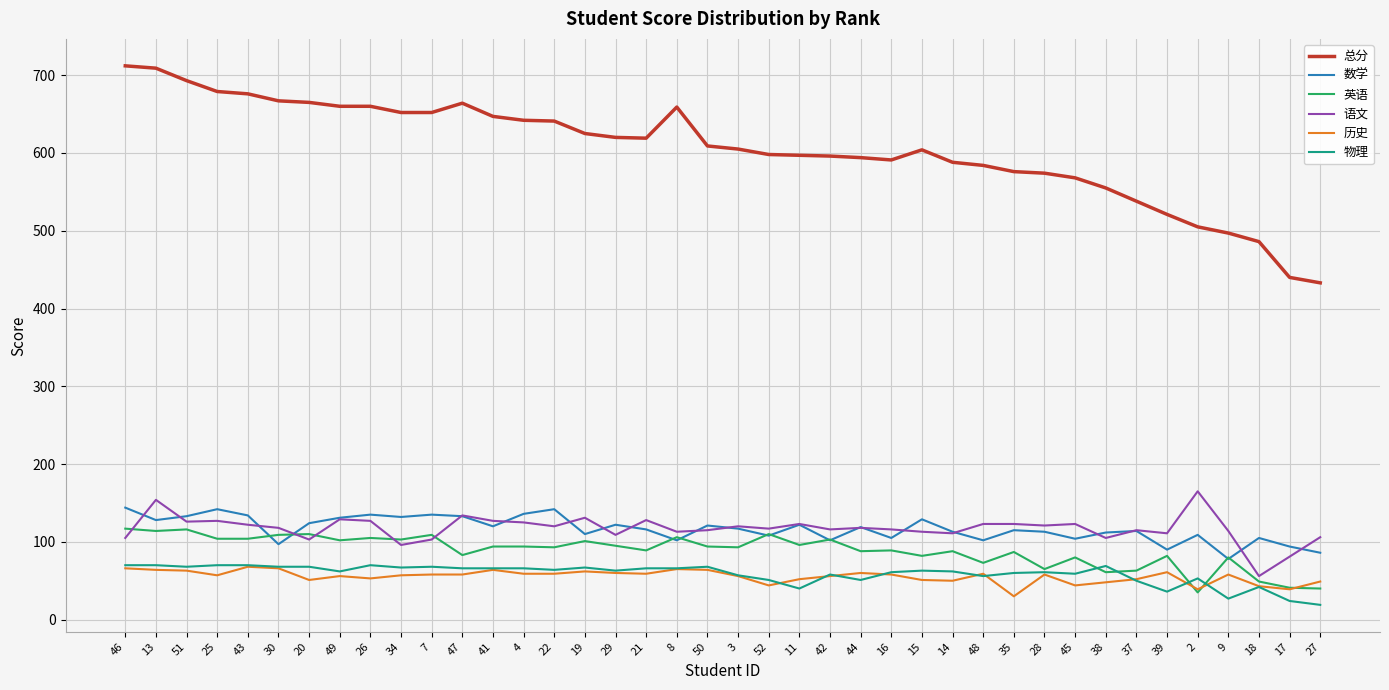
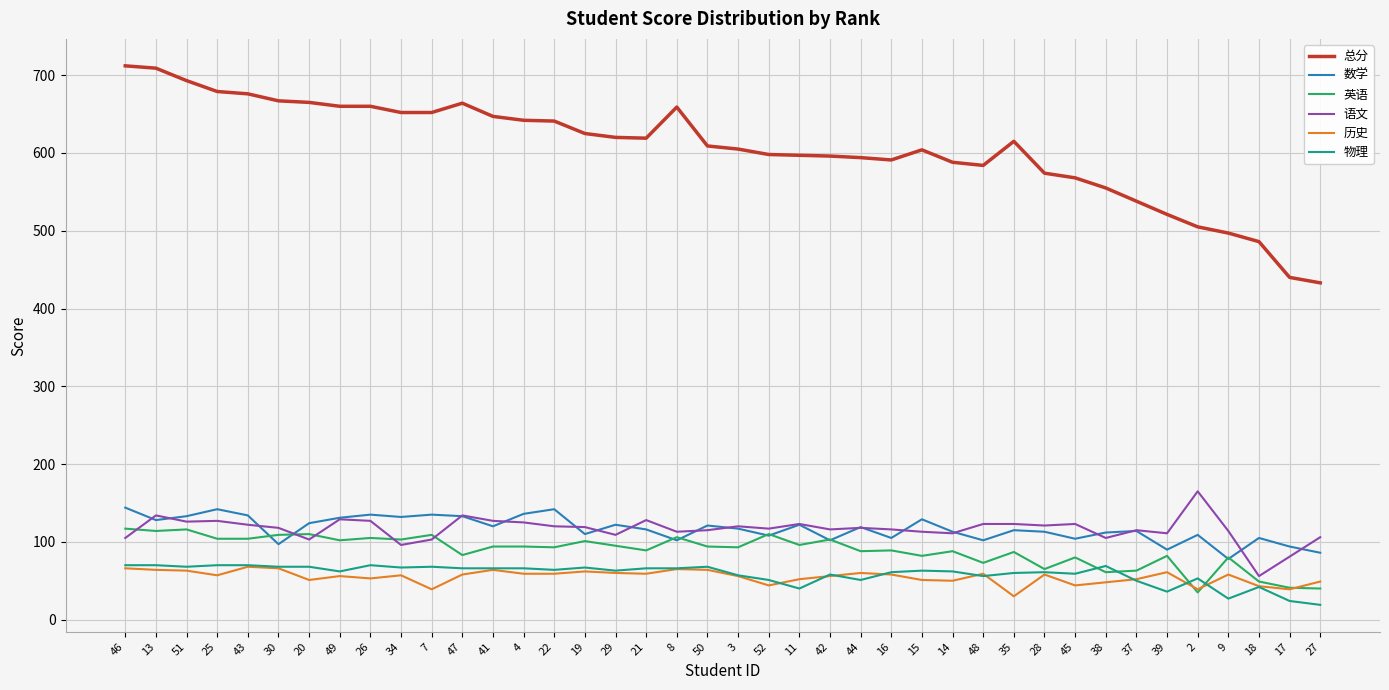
  {
    "总分": {
      "46": 710,
      "13": 710,
      "51": 690,
      "25": 680,
      "43": 680,
      "30": 670,
      "20": 670,
      "49": 660,
      "26": 660,
      "34": 650,
      "7": 650,
      "47": 660,
      "41": 650,
      "4": 640,
      "22": 640,
      "19": 630,
      "29": 620,
      "21": 620,
      "8": 660,
      "50": 610,
      "3": 610,
      "52": 600,
      "11": 600,
      "42": 600,
      "44": 590,
      "16": 590,
      "15": 600,
      "14": 590,
      "48": 580,
-     "35": 580,
+     "35": 620,
      "28": 570,
      "45": 570,
      "38": 560,
      "37": 540,
      "39": 520,
      "2": 510,
      "9": 500,
      "18": 490,
      "17": 440,
      "27": 430
    },
    "数学": {
      "46": 140,
      "13": 130,
      "51": 130,
      "25": 140,
      "43": 130,
      "30": 100,
      "20": 120,
      "26": 140,
      "34": 130,
      "7": 140,
      "41": 120,
      "4": 140,
      "22": 140,
      "19": 110,
      "29": 120,
      "21": 120,
      "8": 100,
      "50": 120,
      "16": 110,
      "15": 130,
      "48": 100,
      "35": 120,
      "28": 110,
      "45": 100,
      "38": 110,
      "39": 90,
      "2": 110,
      "18": 110,
      "17": 90,
      "27": 90
    },
    "语文": {
      "46": 110,
-     "13": 150,
+     "13": 130,
      "51": 130,
      "25": 130,
      "43": 120,
      "30": 120,
      "20": 100,
      "26": 130,
      "34": 100,
      "7": 100,
      "41": 130,
      "4": 130,
      "22": 120,
-     "19": 130,
+     "19": 120,
      "29": 110,
      "21": 130,
      "8": 110,
      "50": 120,
      "52": 120,
      "42": 120,
      "16": 120,
      "15": 110,
      "48": 120,
      "35": 120,
      "28": 120,
      "45": 120,
      "38": 110,
      "39": 110,
      "2": 170,
      "9": 110,
      "18": 60,
      "17": 80,
      "27": 110
    },
    "历史": {
      "46": 70,
      "13": 60,
      "51": 60,
      "25": 60,
      "20": 50,
      "49": 60,
      "26": 50,
      "34": 60,
-     "7": 60,
+     "7": 40,
      "47": 60,
      "4": 60,
      "22": 60,
      "19": 60,
      "21": 60,
      "50": 60,
      "52": 40,
      "11": 50,
      "44": 60,
      "15": 50,
      "14": 50,
      "35": 30,
      "45": 40,
      "38": 50,
      "39": 60,
      "2": 40,
      "9": 60,
      "27": 50
    }
  }
